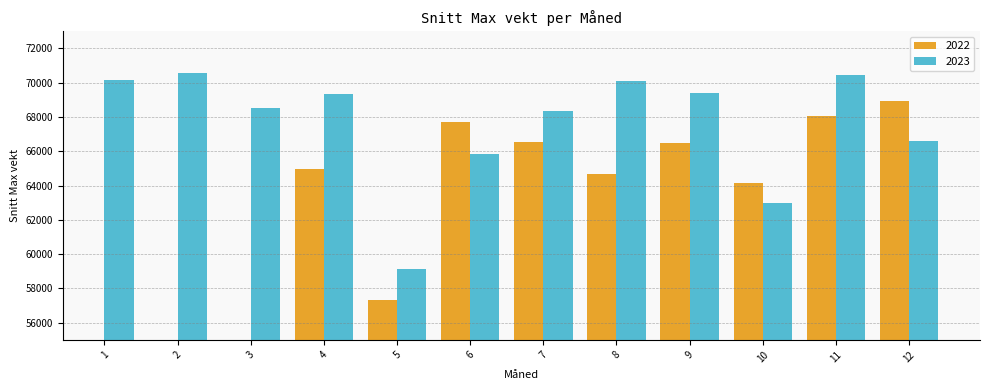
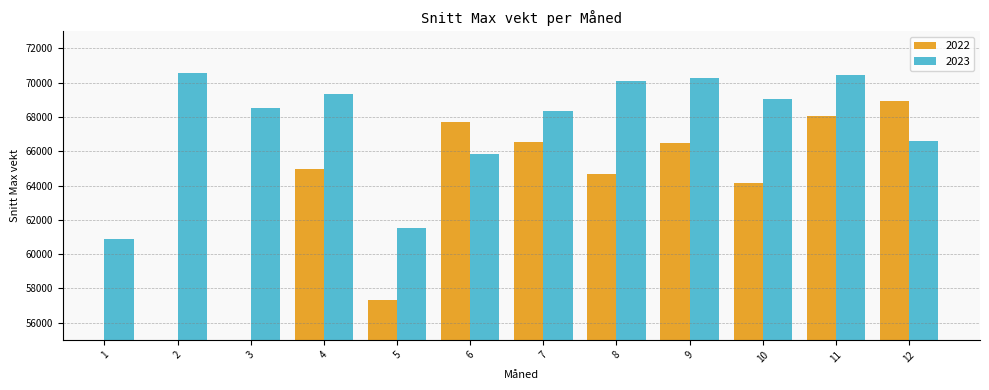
  {
    "2023": {
-     "1": 70200,
+     "1": 60900,
      "2": 70600,
      "3": 68500,
      "4": 69300,
-     "5": 59100,
+     "5": 61500,
      "6": 65900,
      "7": 68300,
      "8": 70100,
-     "9": 69400,
-     "10": 63000,
+     "9": 70300,
+     "10": 69000,
      "11": 70400,
      "12": 66600
    }
  }
